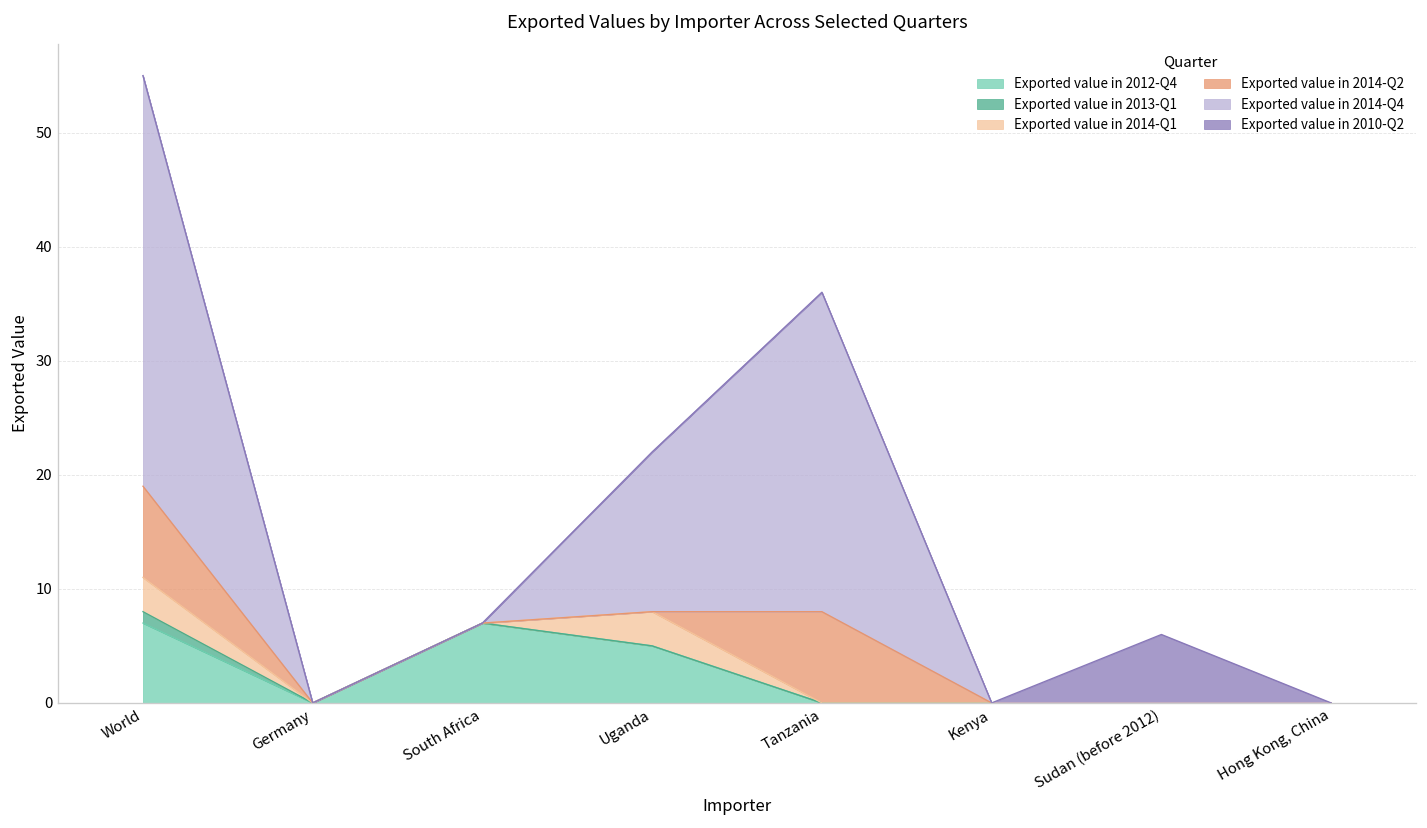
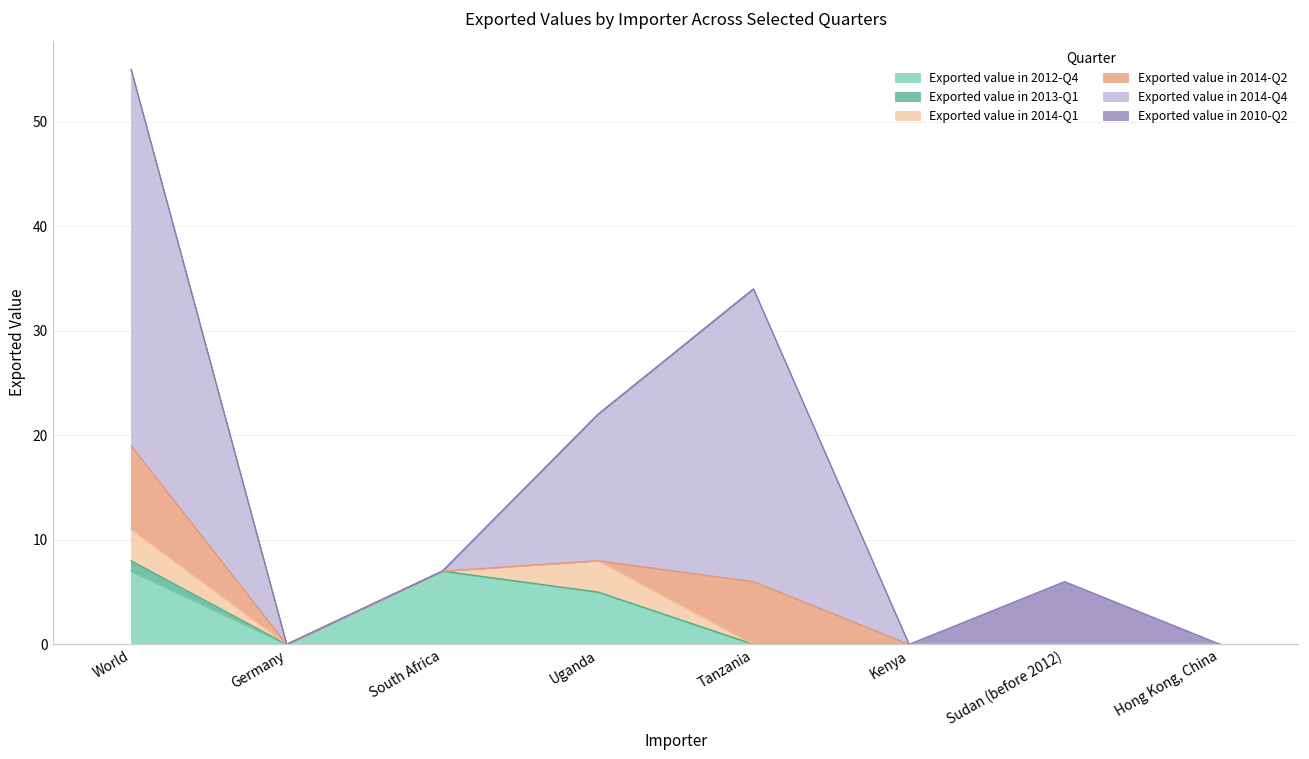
  {
    "Exported value in 2012-Q4": {
      "World": 7
    },
    "Exported value in 2013-Q1": {
      "World": 8
    },
    "Exported value in 2014-Q1": {
      "World": 3
    },
    "Exported value in 2014-Q2": {
      "World": 8,
-     "Tanzania": 8
+     "Tanzania": 6
    },
    "Exported value in 2010-Q2": {
      "Sudan (before 2012)": 6
    }
  }
